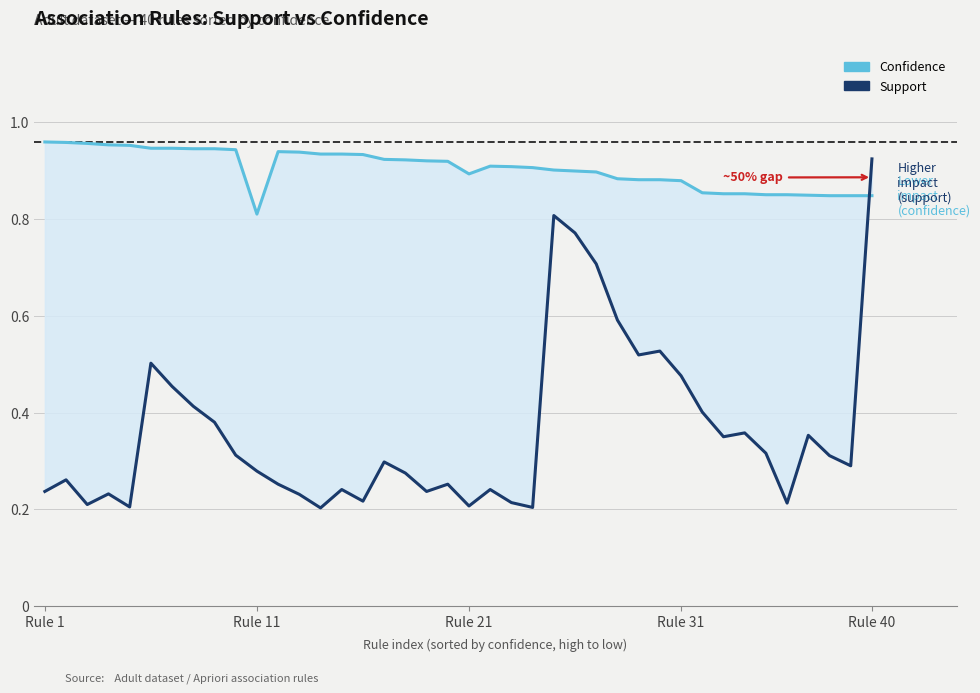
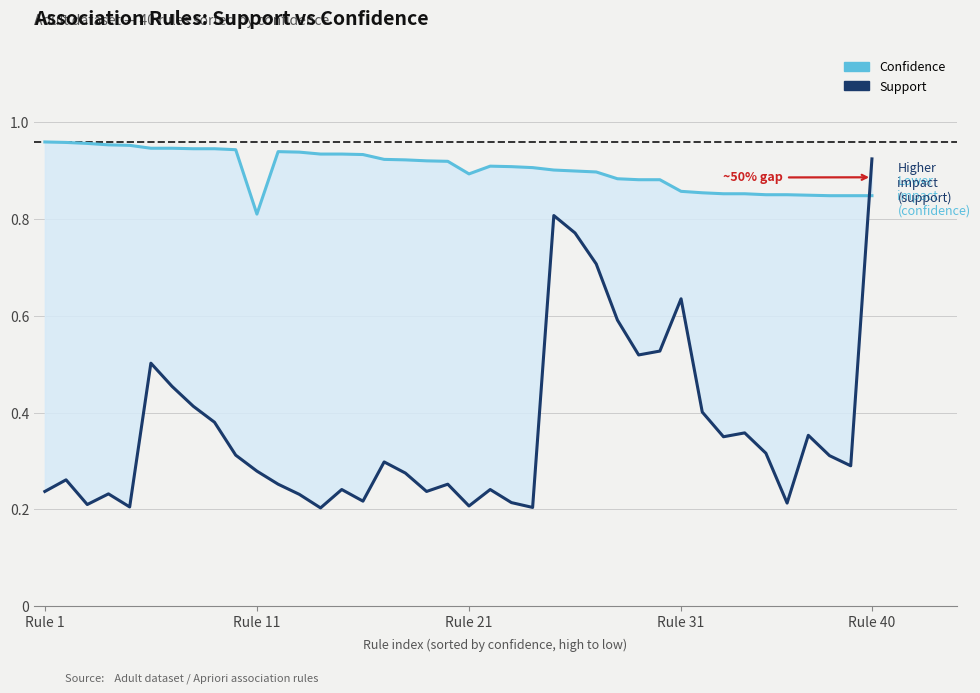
  {
    "Confidence": {
-     "Rule 31": 0.88,
+     "Rule 31": 0.86,
      "Rule 40": 0.85
    },
    "Support": {
      "Rule 1": 0.24,
      "Rule 11": 0.28,
      "Rule 21": 0.21,
-     "Rule 31": 0.48
+     "Rule 31": 0.64
    }
  }
